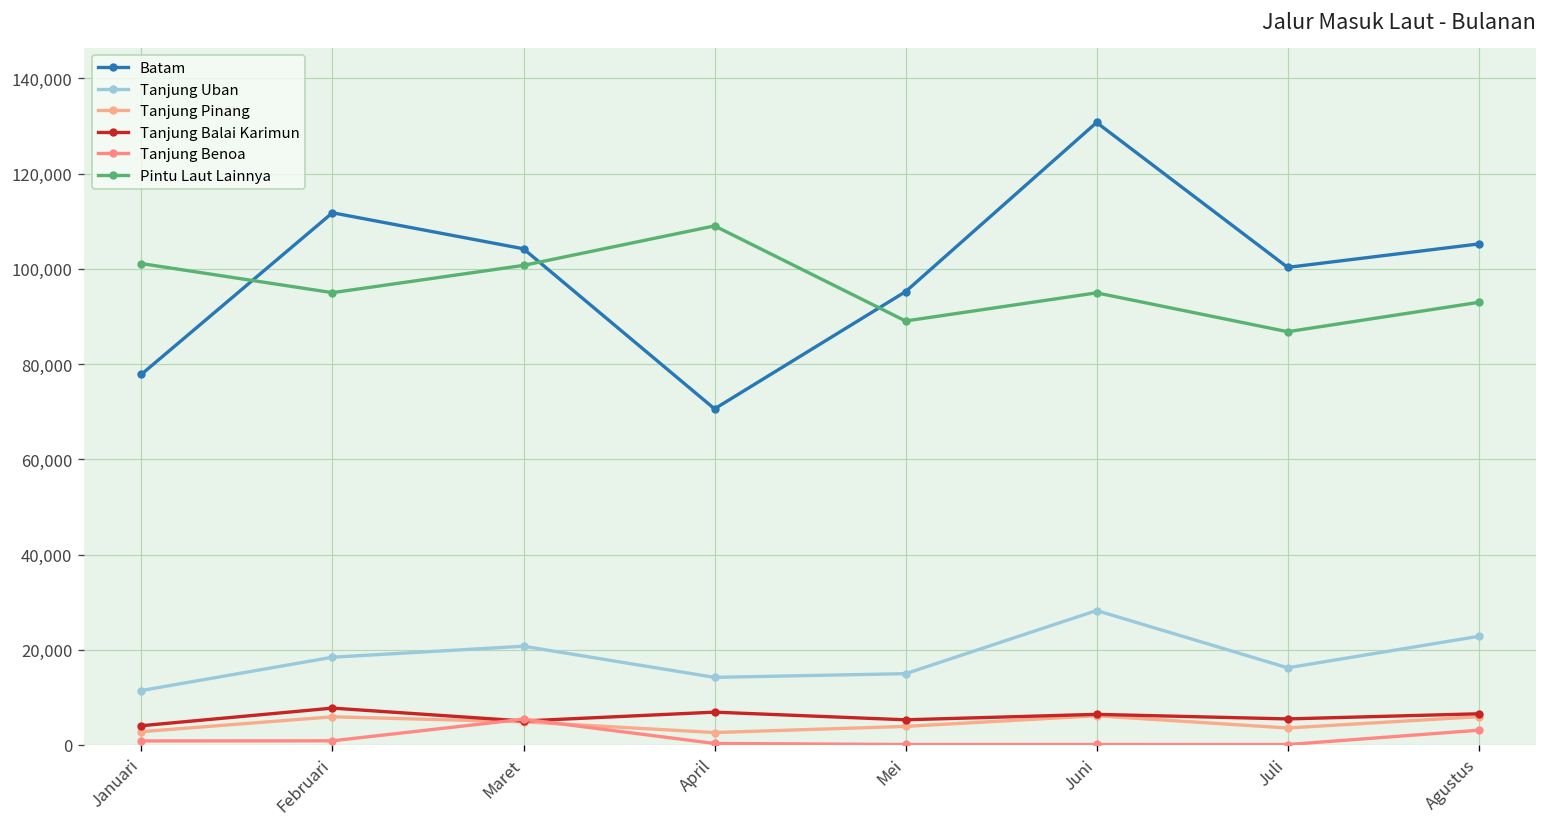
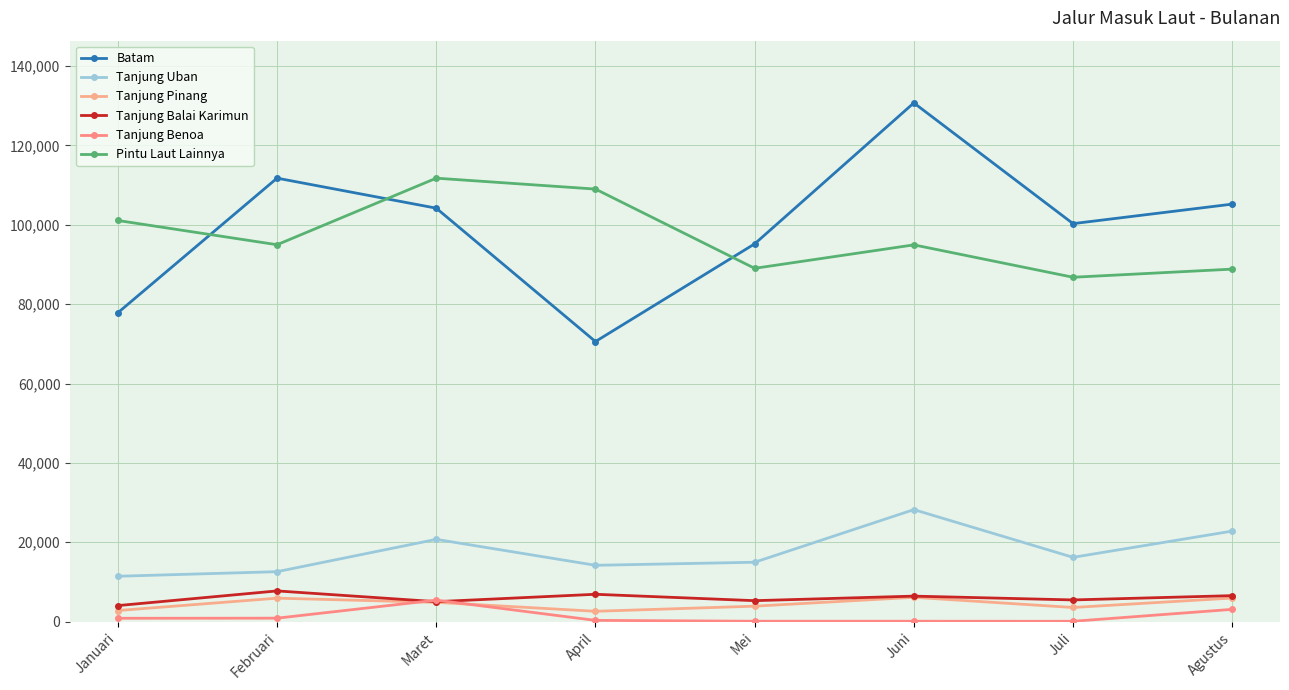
  {
    "Batam": {
      "Januari": "78,000",
      "Februari": "112,000",
      "Maret": "104,000",
      "April": "71,000",
      "Mei": "95,000",
      "Juni": "131,000",
      "Juli": "100,000",
      "Agustus": "105,000"
    },
    "Tanjung Uban": {
      "Januari": "11,000",
-     "Februari": "18,000",
+     "Februari": "13,000",
      "Maret": "21,000",
      "April": "14,000",
      "Mei": "15,000",
      "Juni": "28,000",
      "Juli": "16,000",
      "Agustus": "23,000"
    },
    "Tanjung Balai Karimun": {
      "Januari": "4,000",
      "Februari": "8,000",
      "April": "7,000",
      "Mei": "5,000",
      "Juli": "5,000"
    },
    "Pintu Laut Lainnya": {
      "Januari": "101,000",
      "Februari": "95,000",
-     "Maret": "101,000",
+     "Maret": "112,000",
      "April": "109,000",
      "Mei": "89,000",
      "Juni": "95,000",
      "Juli": "87,000",
-     "Agustus": "93,000"
+     "Agustus": "89,000"
    }
  }
